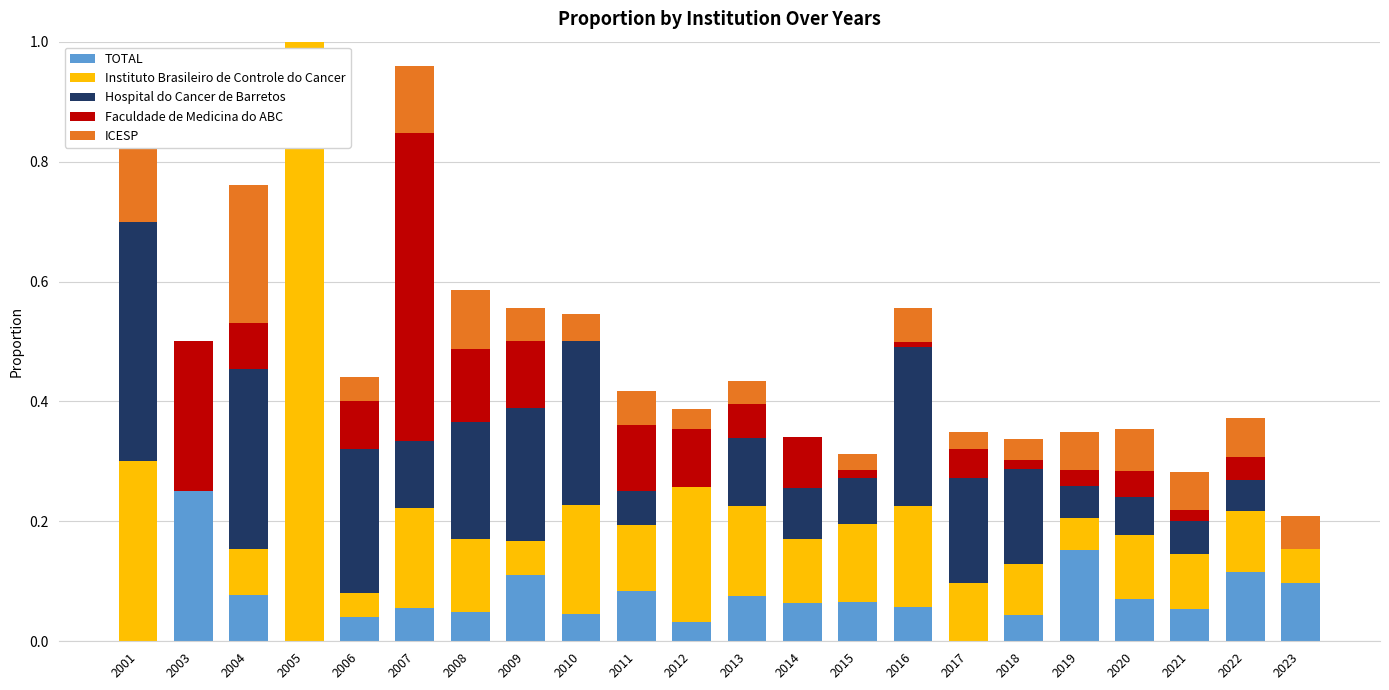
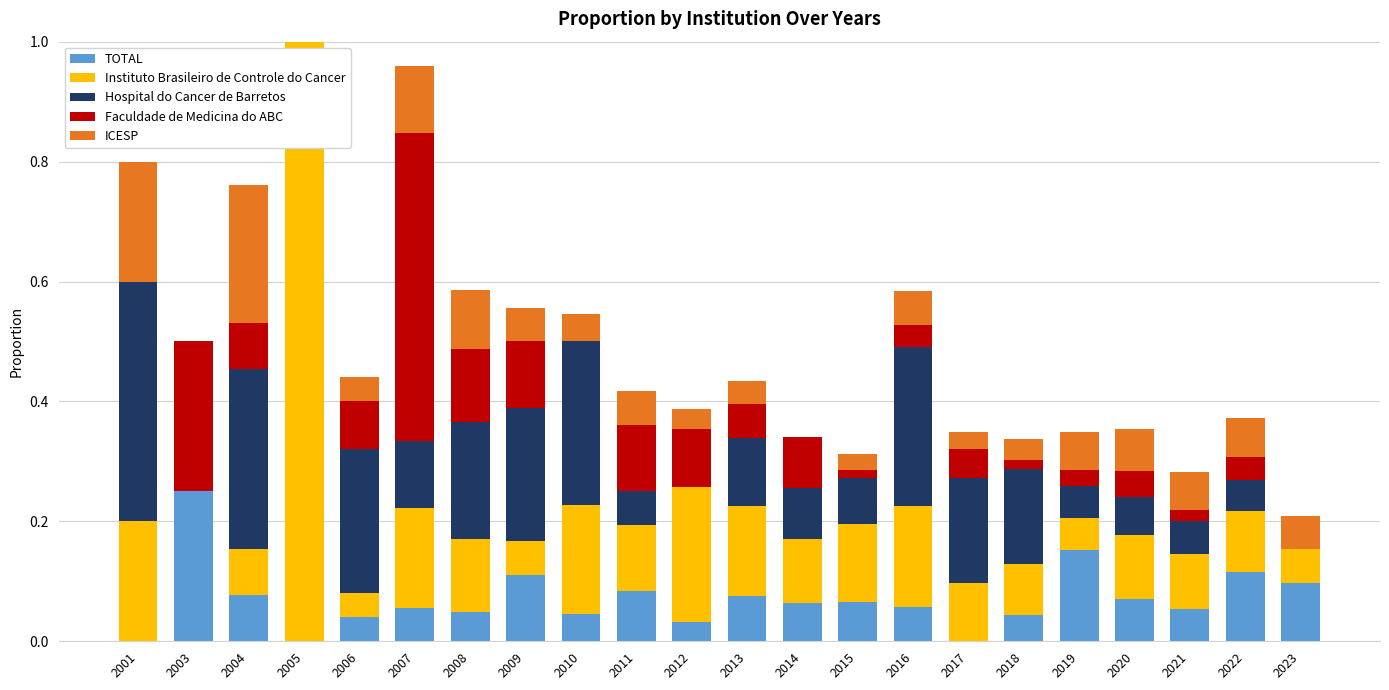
  {
    "TOTAL": {
      "2001": 0.00,
      "2003": 0.25,
      "2004": 0.08,
      "2005": 0.00,
      "2006": 0.04,
      "2007": 0.06,
      "2008": 0.05,
      "2009": 0.11,
      "2010": 0.05,
      "2011": 0.08,
      "2012": 0.03,
      "2013": 0.08,
      "2014": 0.06,
      "2015": 0.06,
      "2016": 0.06,
      "2017": 0.00,
      "2018": 0.04,
      "2019": 0.15,
      "2020": 0.07,
      "2021": 0.05,
      "2022": 0.12,
      "2023": 0.10
    },
    "Instituto Brasileiro de Controle do Cancer": {
-     "2001": 0.3,
+     "2001": 0.2,
      "2003": 0.0,
      "2004": 0.08,
      "2005": 1.0,
      "2006": 0.04,
      "2007": 0.17,
      "2008": 0.12,
      "2009": 0.06,
      "2010": 0.18,
      "2011": 0.11,
      "2012": 0.23,
      "2013": 0.15,
      "2014": 0.11,
      "2015": 0.13,
      "2016": 0.17,
      "2017": 0.1,
      "2018": 0.09,
      "2019": 0.05,
      "2020": 0.11,
      "2021": 0.09,
      "2022": 0.1,
      "2023": 0.06
    },
    "Hospital do Cancer de Barretos": {
      "2001": 0.40,
      "2003": 0.00,
      "2004": 0.30,
      "2005": 0.00,
      "2006": 0.24,
      "2007": 0.11,
      "2008": 0.20,
      "2009": 0.22,
      "2010": 0.27,
      "2011": 0.06,
      "2012": 0.00,
      "2013": 0.11,
      "2014": 0.09,
      "2015": 0.08,
      "2016": 0.26,
      "2017": 0.17,
      "2018": 0.16,
      "2019": 0.05,
      "2020": 0.06,
      "2021": 0.05,
      "2022": 0.05,
      "2023": 0.00
    },
    "Faculdade de Medicina do ABC": {
      "2001": 0.00,
      "2003": 0.25,
      "2004": 0.08,
      "2005": 0.00,
      "2006": 0.08,
      "2007": 0.52,
      "2008": 0.12,
      "2009": 0.11,
      "2010": 0.00,
      "2011": 0.11,
      "2012": 0.10,
      "2013": 0.06,
      "2014": 0.09,
      "2015": 0.01,
-     "2016": 0.01,
+     "2016": 0.04,
      "2017": 0.05,
      "2018": 0.01,
      "2019": 0.03,
      "2020": 0.04,
      "2021": 0.02,
      "2022": 0.04,
      "2023": 0.00
    },
    "ICESP": {
      "2003": 0.00,
      "2004": 0.23,
      "2005": 0.00,
      "2006": 0.04,
      "2007": 0.11,
      "2008": 0.10,
      "2009": 0.06,
      "2010": 0.05,
      "2011": 0.06,
      "2012": 0.03,
      "2013": 0.04,
      "2014": 0.00,
      "2015": 0.03,
      "2016": 0.06,
      "2017": 0.03,
      "2018": 0.04,
      "2019": 0.06,
      "2020": 0.07,
      "2021": 0.06,
      "2022": 0.06,
      "2023": 0.06
    }
  }
